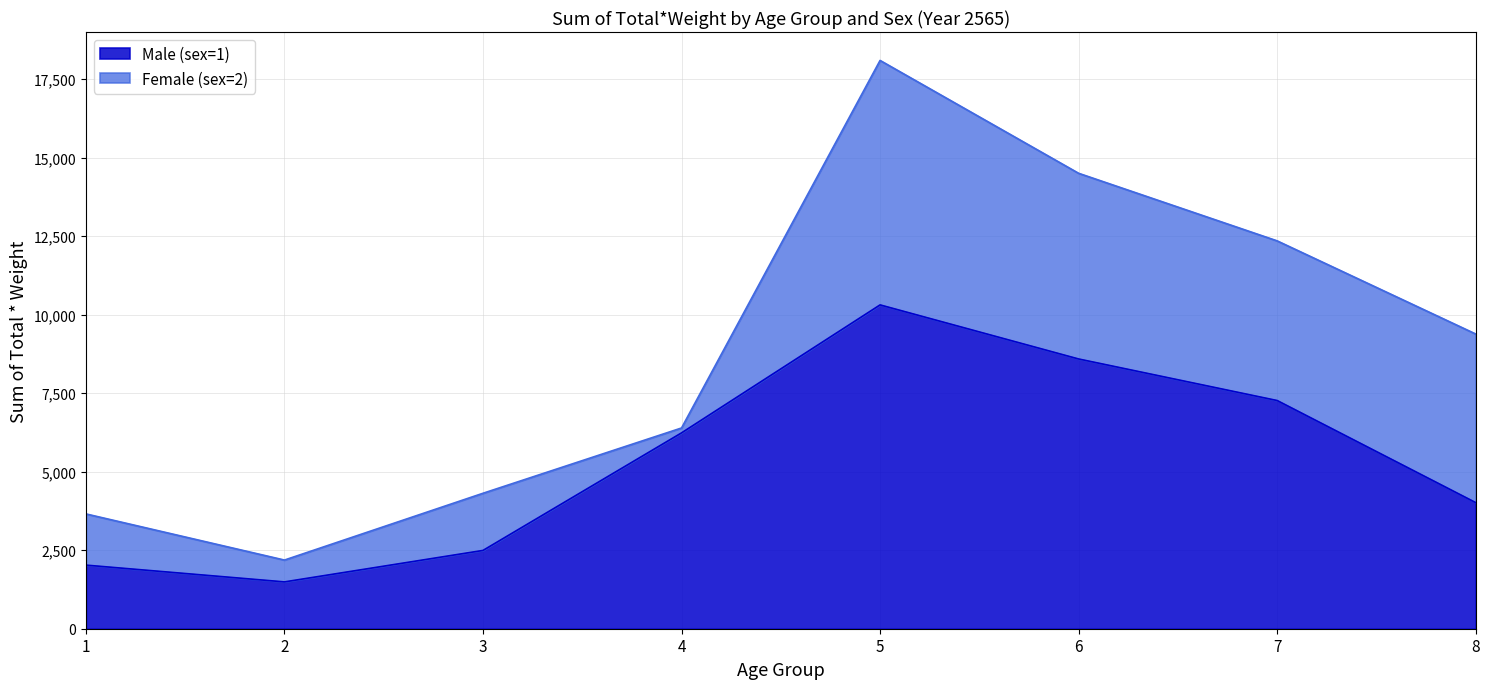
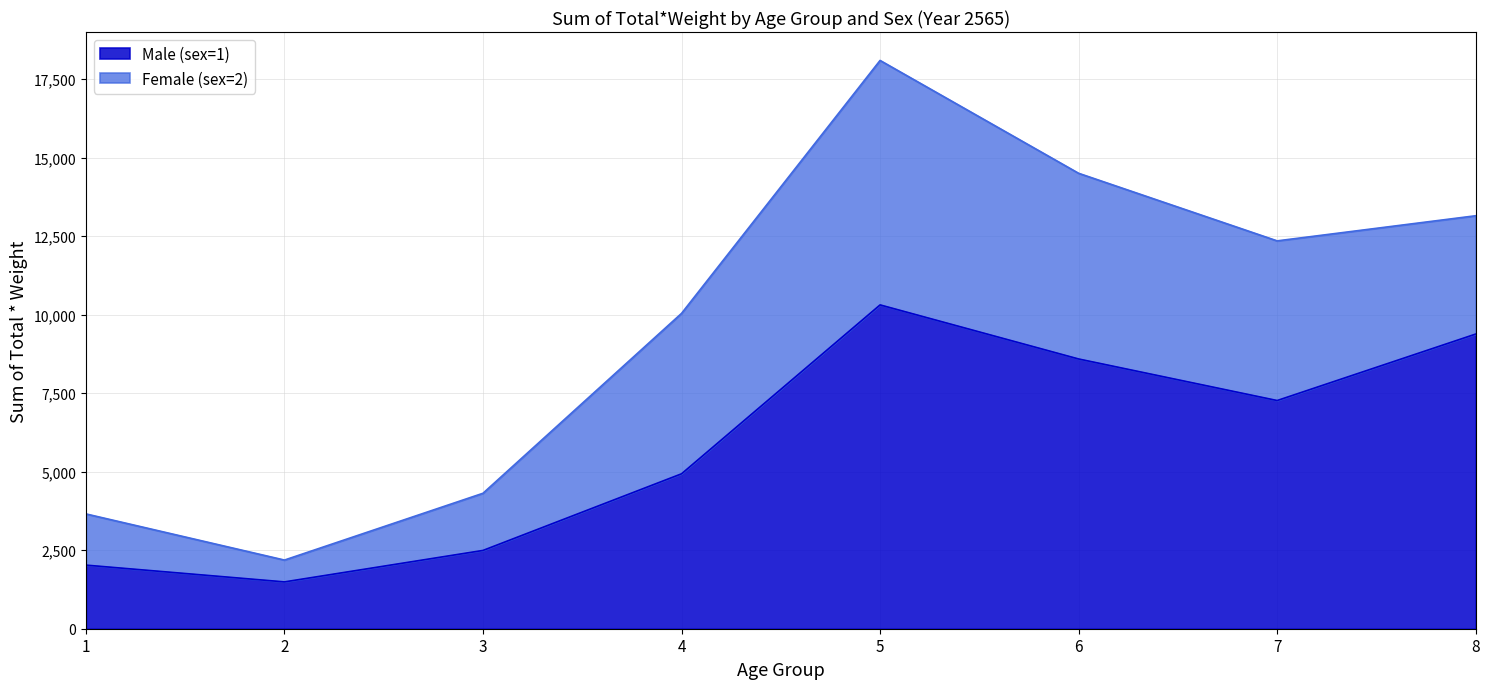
  {
    "Male (sex=1)": {
      "1": "2,000",
      "2": "1,500",
      "3": "2,500",
-     "4": "6,200",
+     "4": "4,900",
      "5": "10,300",
      "6": "8,600",
      "7": "7,300",
-     "8": "4,000"
+     "8": "9,400"
    },
    "Female (sex=2)": {
      "1": "1,600",
      "2": "700",
      "3": "1,800",
-     "4": "200",
+     "4": "5,100",
      "5": "7,800",
      "6": "5,900",
      "7": "5,100",
-     "8": "5,400"
+     "8": "3,800"
    }
  }
